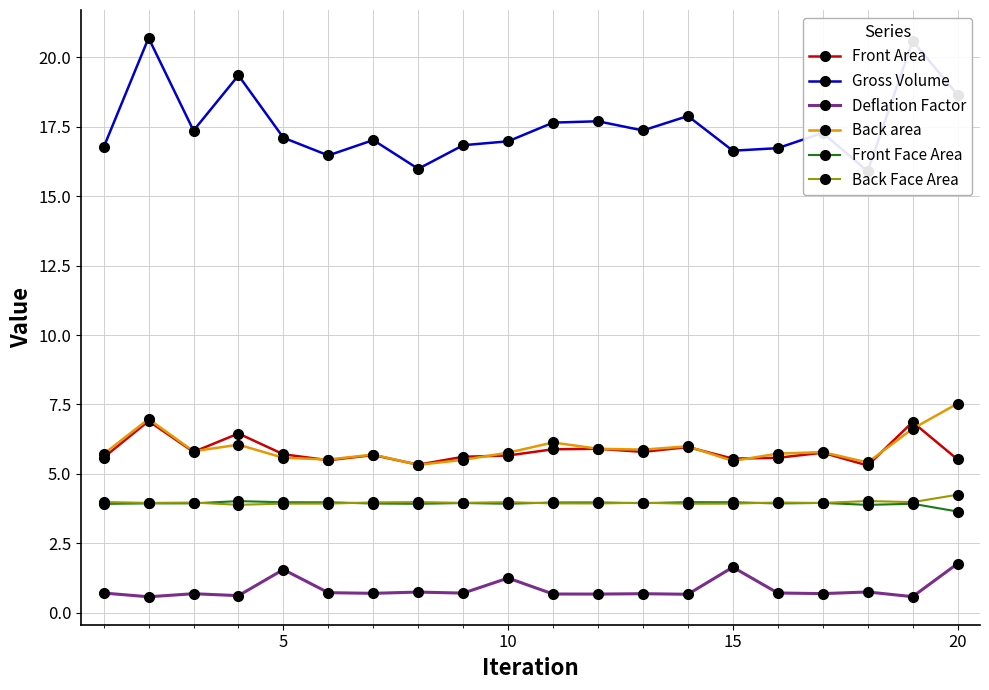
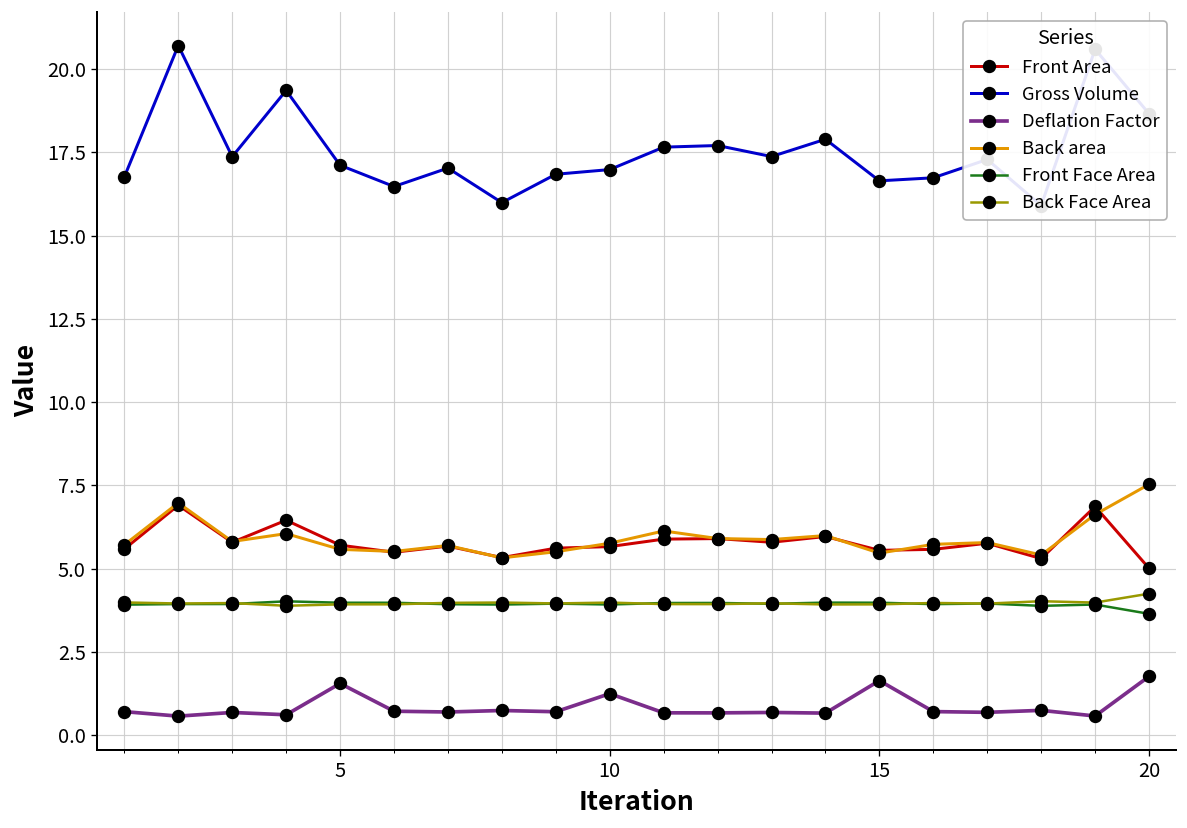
  {
    "Front Area": {
      "5": 5.7,
      "10": 5.7,
-     "20": 5.5
+     "20": 5.0
    },
    "Gross Volume": {
      "5": 17.1,
      "10": 17.0,
      "15": 16.6
    },
    "Deflation Factor": {
      "5": 1.6,
      "10": 1.2,
      "15": 1.6,
      "20": 1.8
    },
    "Back area": {
      "5": 5.6,
      "10": 5.8,
      "20": 7.5
    },
    "Front Face Area": {
      "20": 3.6
    },
    "Back Face Area": {
      "20": 4.2
    }
  }
